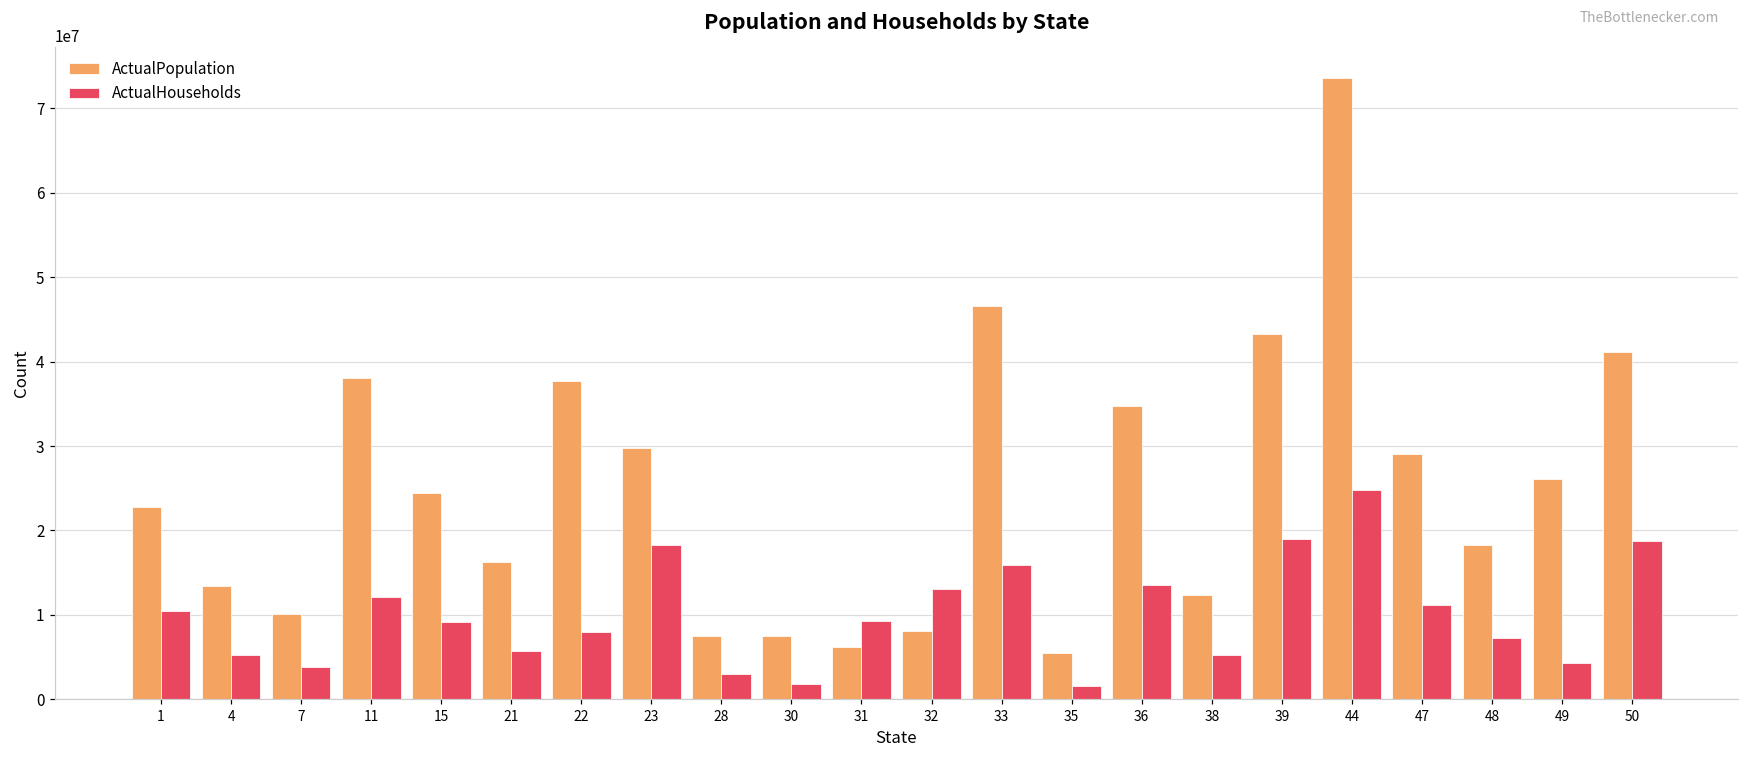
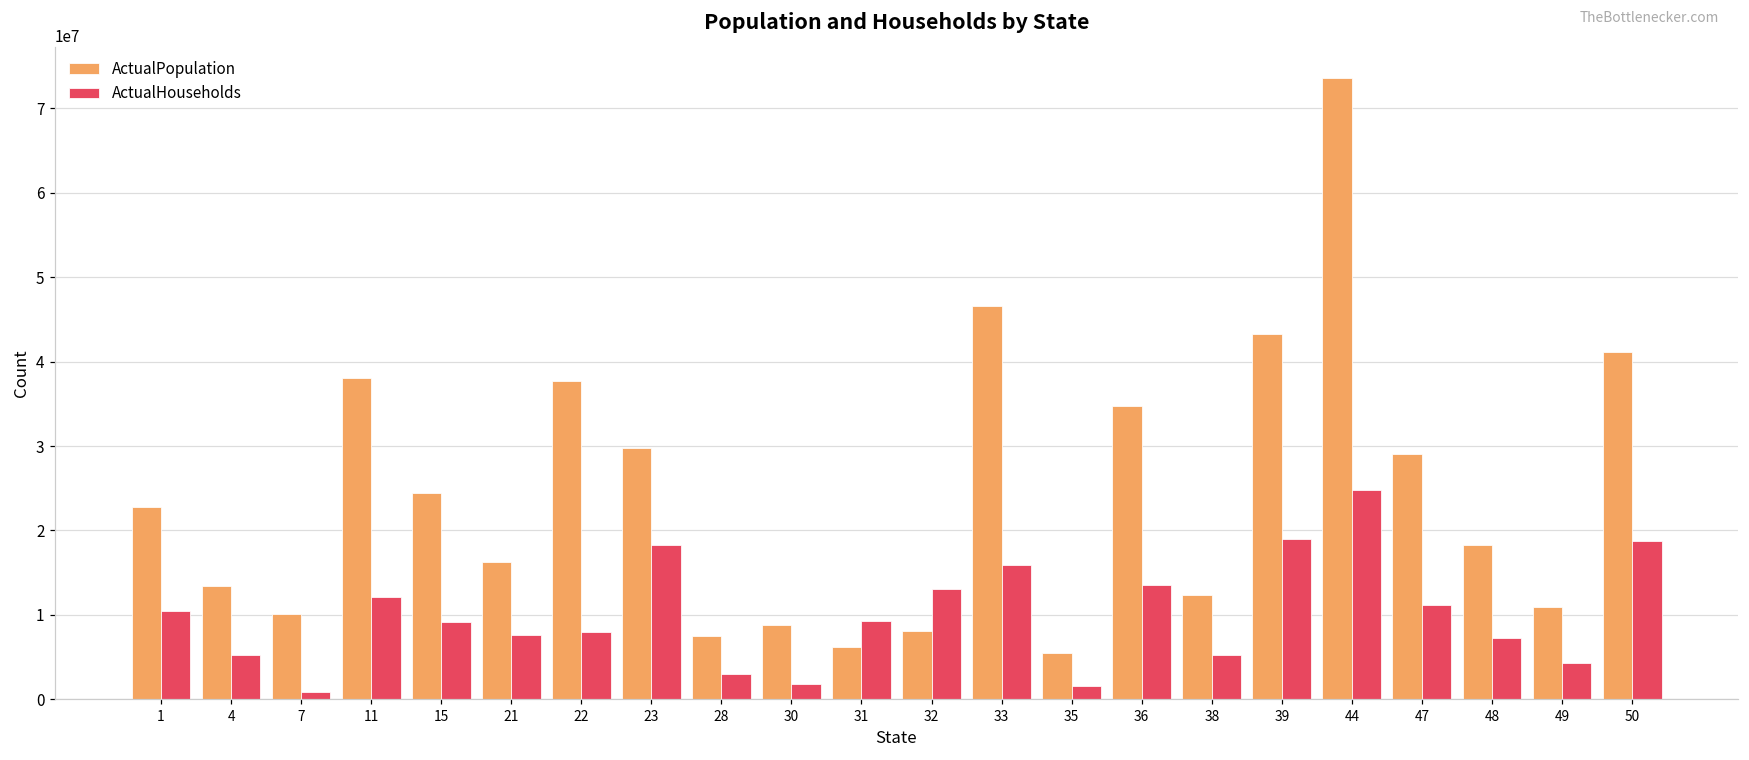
  {
    "ActualPopulation": {
      "1": 23000000,
      "4": 13000000,
      "7": 10000000,
      "11": 38000000,
      "15": 24000000,
      "21": 16000000,
      "22": 38000000,
      "23": 30000000,
      "28": 7000000,
-     "30": 7000000,
+     "30": 9000000,
      "31": 6000000,
      "32": 8000000,
      "33": 47000000,
      "35": 5000000,
      "36": 35000000,
      "38": 12000000,
      "39": 43000000,
      "44": 74000000,
      "47": 29000000,
      "48": 18000000,
-     "49": 26000000,
+     "49": 11000000,
      "50": 41000000
    },
    "ActualHouseholds": {
      "1": 10000000,
      "4": 5000000,
-     "7": 4000000,
+     "7": 1000000,
      "11": 12000000,
      "15": 9000000,
-     "21": 6000000,
+     "21": 8000000,
      "22": 8000000,
      "23": 18000000,
      "28": 3000000,
      "30": 2000000,
      "31": 9000000,
      "32": 13000000,
      "33": 16000000,
      "35": 2000000,
      "36": 14000000,
      "38": 5000000,
      "39": 19000000,
      "44": 25000000,
      "47": 11000000,
      "48": 7000000,
      "49": 4000000,
      "50": 19000000
    }
  }
